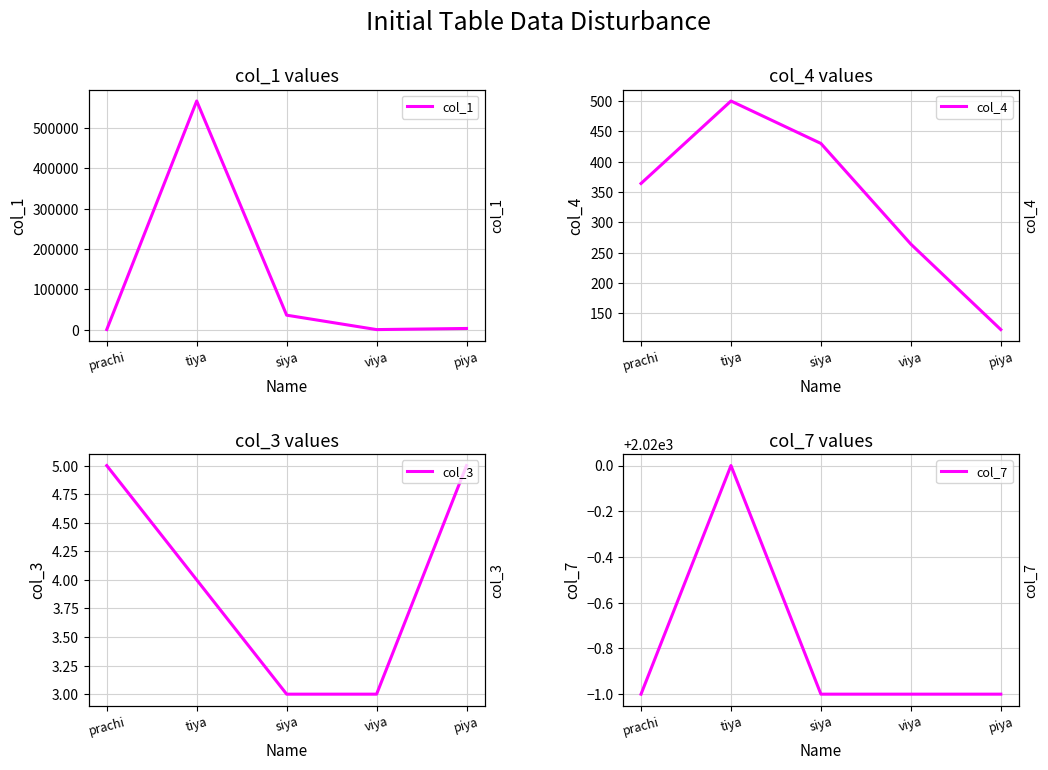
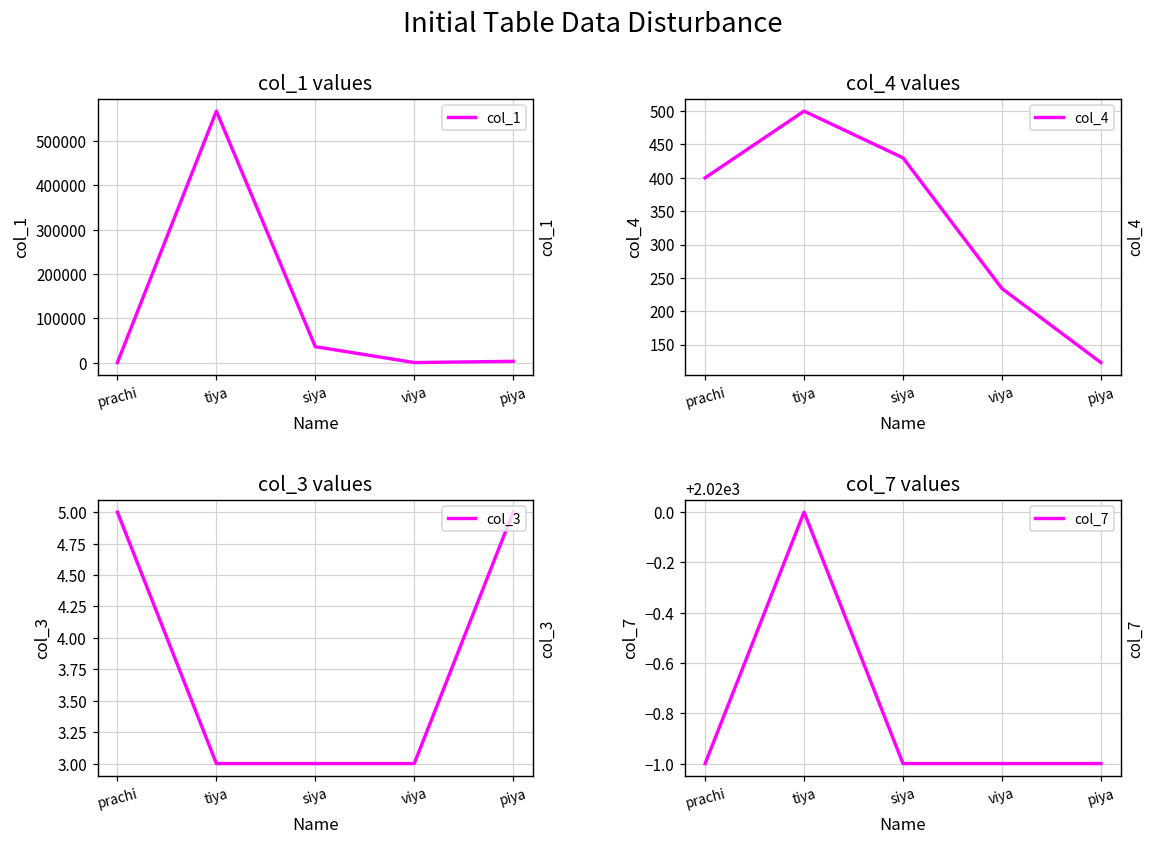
  {
    "col_1 values": {
      "prachi": 0,
      "tiya": 570000,
      "siya": 40000,
      "viya": 0,
      "piya": 0
    },
    "col_4 values": {
-     "prachi": 360,
+     "prachi": 400,
      "tiya": 500,
      "siya": 430,
-     "viya": 260,
+     "viya": 230,
      "piya": 120
    },
    "col_3 values": {
      "prachi": 5,
-     "tiya": 4,
+     "tiya": 3,
      "siya": 3,
      "viya": 3
    },
    "col_7 values": {
      "prachi": 2019.00,
      "tiya": 2020.00,
      "siya": 2019.00,
      "viya": 2019.00,
      "piya": 2019.00
    }
  }
